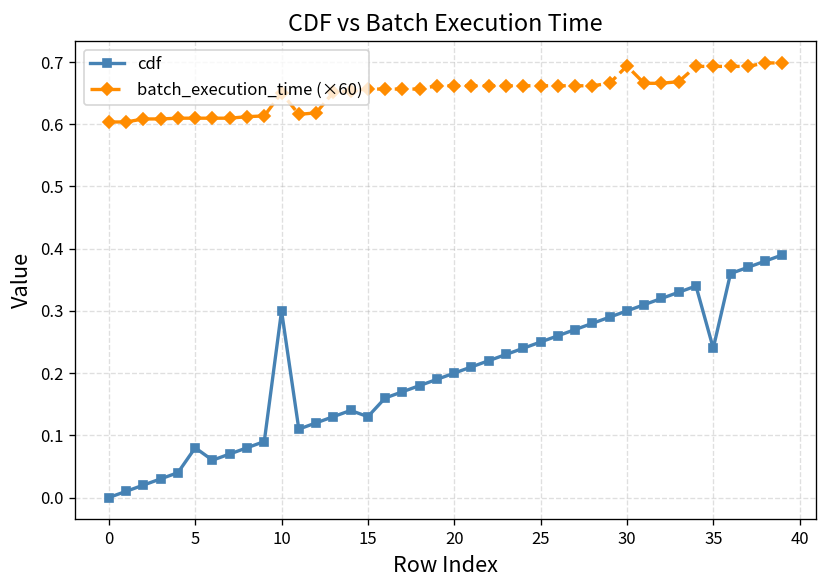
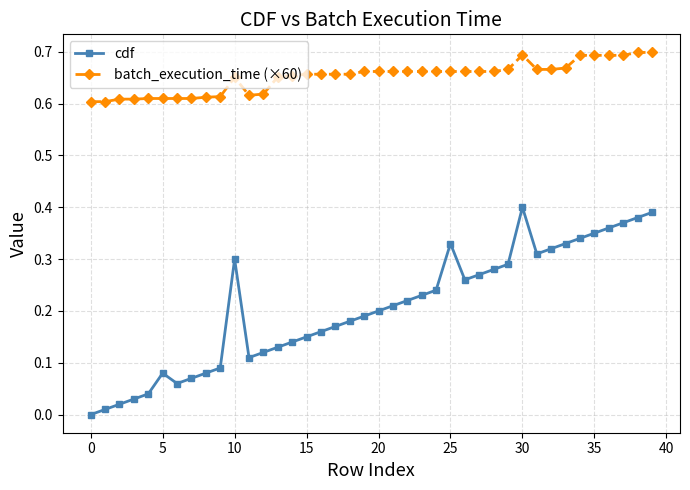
  {
    "cdf": {
      "0": 0.00,
      "5": 0.08,
      "10": 0.30,
-     "15": 0.13,
+     "15": 0.15,
      "20": 0.20,
-     "25": 0.25,
-     "30": 0.3,
-     "35": 0.24
+     "25": 0.33,
+     "30": 0.4,
+     "35": 0.35
    },
    "batch_execution_time (×60)": {
      "0": 0.60,
      "5": 0.61,
      "20": 0.66,
      "25": 0.66,
      "30": 0.69,
      "35": 0.69
    }
  }
